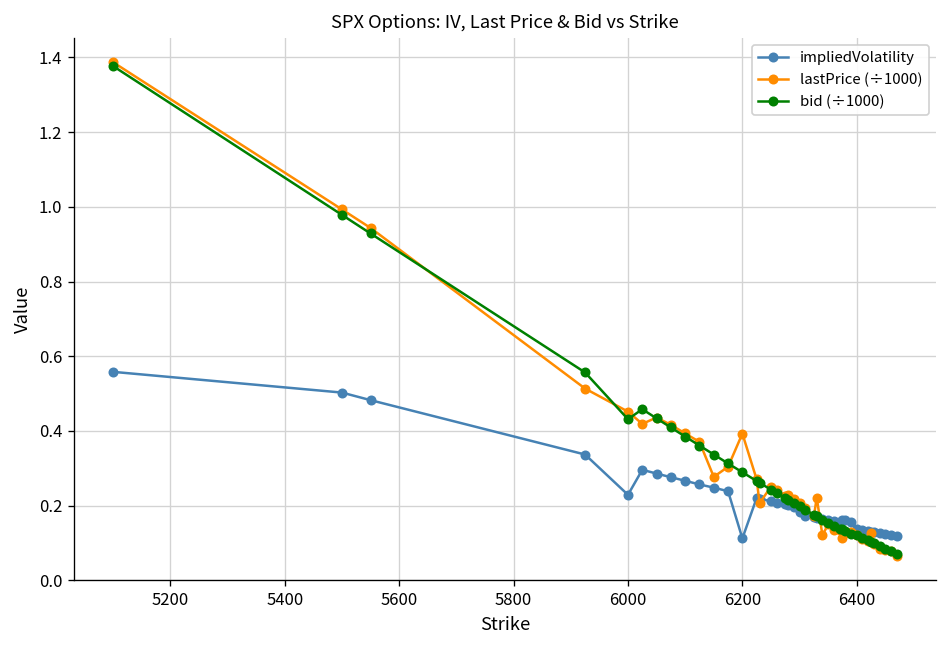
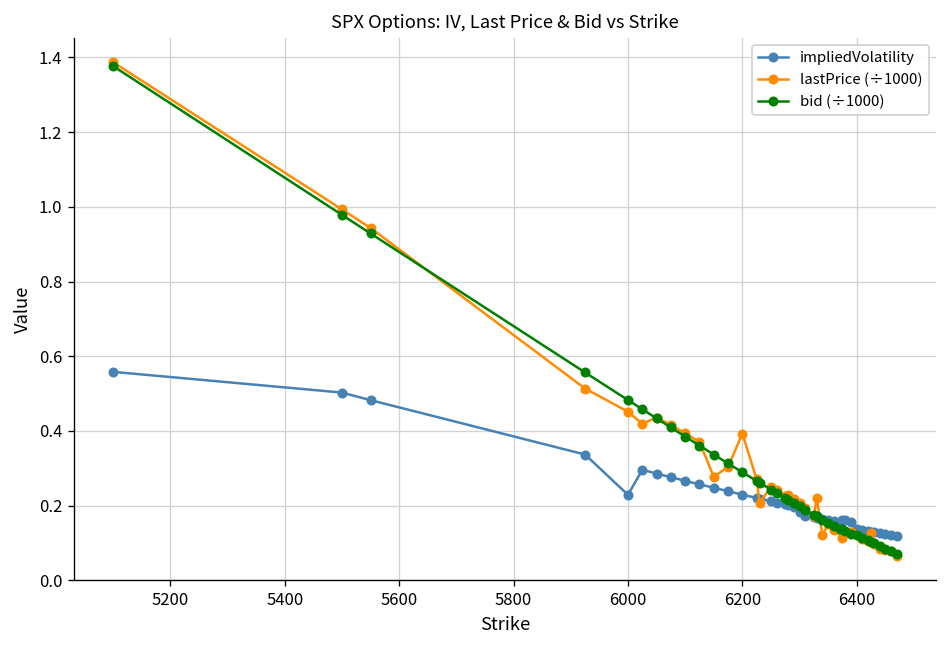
  {
    "impliedVolatility": {
      "6000": 0.23,
-     "6200": 0.11,
+     "6200": 0.23,
      "6400": 0.14
    },
    "lastPrice (÷1000)": {
      "6000": 0.45,
      "6200": 0.39
    },
    "bid (÷1000)": {
-     "6000": 0.43,
+     "6000": 0.48,
      "6200": 0.29
    }
  }
